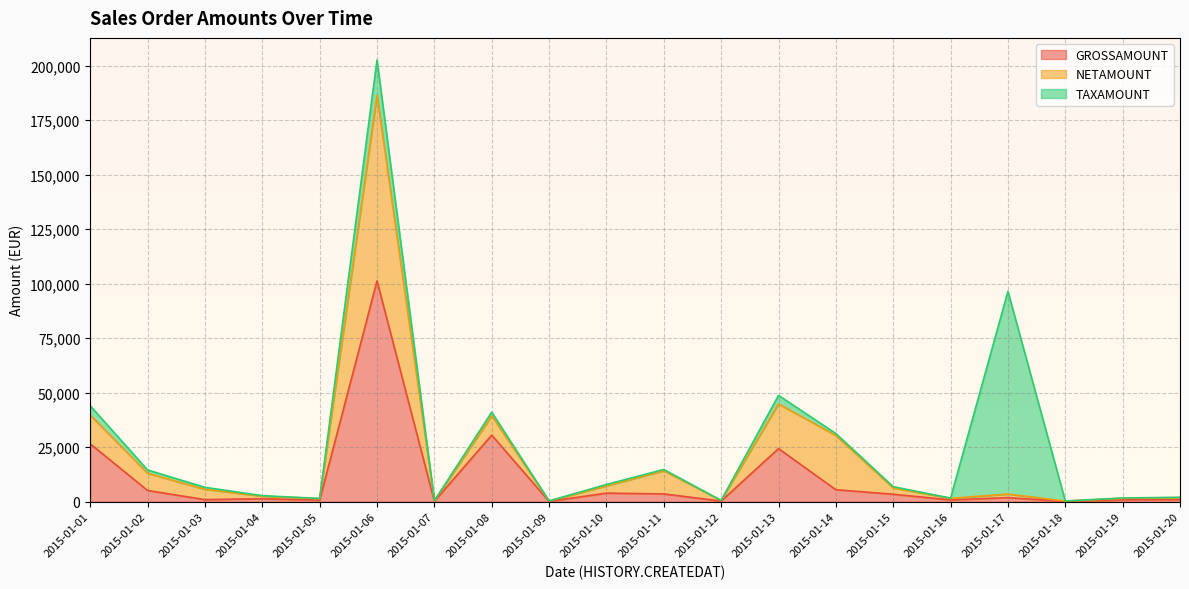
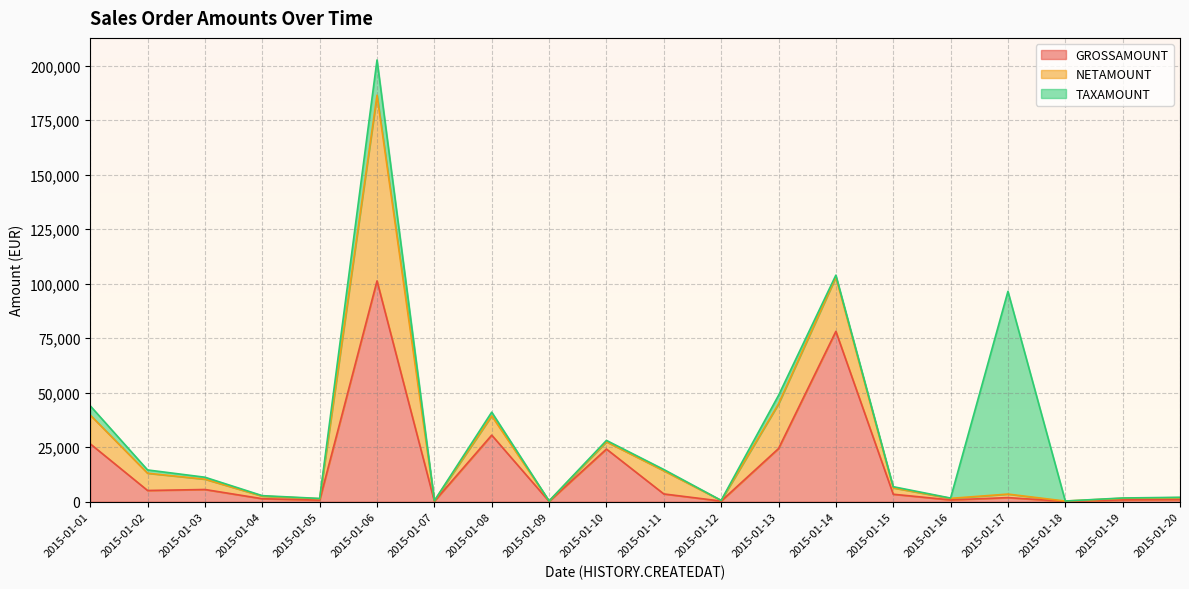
  {
    "GROSSAMOUNT": {
      "2015-01-01": "27,000",
      "2015-01-02": "5,000",
-     "2015-01-03": "1,000",
+     "2015-01-03": "6,000",
      "2015-01-04": "1,000",
      "2015-01-06": "101,000",
      "2015-01-08": "31,000",
-     "2015-01-10": "4,000",
+     "2015-01-10": "24,000",
      "2015-01-11": "4,000",
      "2015-01-13": "24,000",
-     "2015-01-14": "6,000",
+     "2015-01-14": "78,000",
      "2015-01-15": "3,000",
      "2015-01-17": "2,000"
    },
    "NETAMOUNT": {
      "2015-01-01": "13,000",
      "2015-01-02": "8,000",
      "2015-01-06": "85,000",
      "2015-01-08": "9,000",
      "2015-01-13": "21,000",
      "2015-01-17": "2,000"
    },
    "TAXAMOUNT": {
      "2015-01-01": "4,000",
      "2015-01-02": "2,000",
      "2015-01-06": "16,000",
      "2015-01-08": "2,000",
      "2015-01-13": "4,000",
      "2015-01-17": "93,000"
    }
  }
